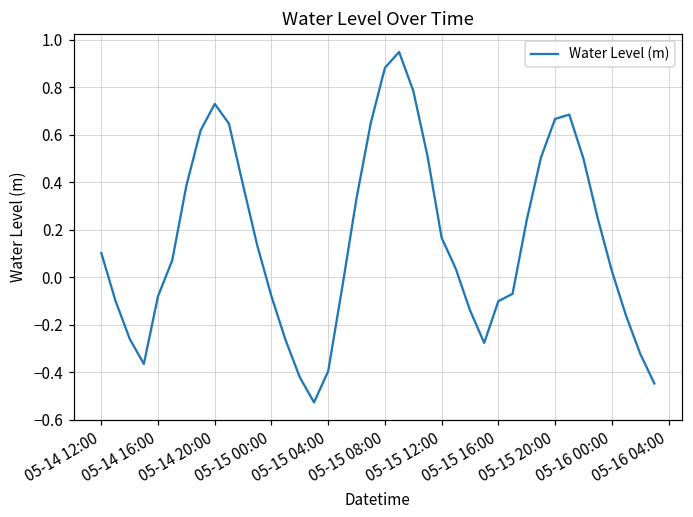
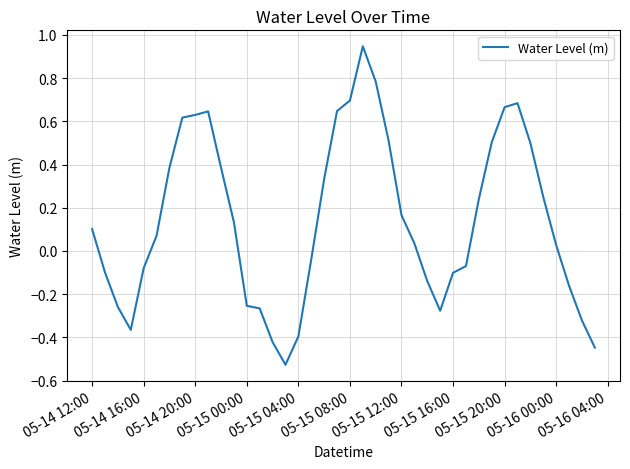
  {
    "05-14 12:00": 0.10,
    "05-14 16:00": -0.08,
-   "05-14 20:00": 0.73,
-   "05-15 00:00": -0.08,
+   "05-14 20:00": 0.63,
+   "05-15 00:00": -0.25,
    "05-15 04:00": -0.40,
-   "05-15 08:00": 0.88,
+   "05-15 08:00": 0.70,
    "05-15 12:00": 0.17,
    "05-15 16:00": -0.10,
    "05-15 20:00": 0.67,
    "05-16 00:00": 0.03
  }
